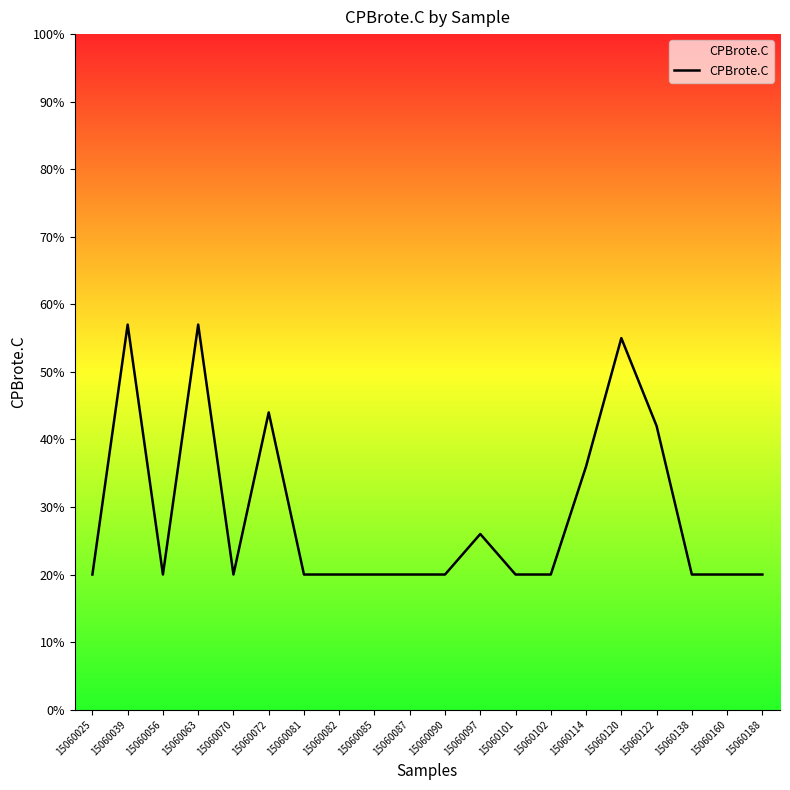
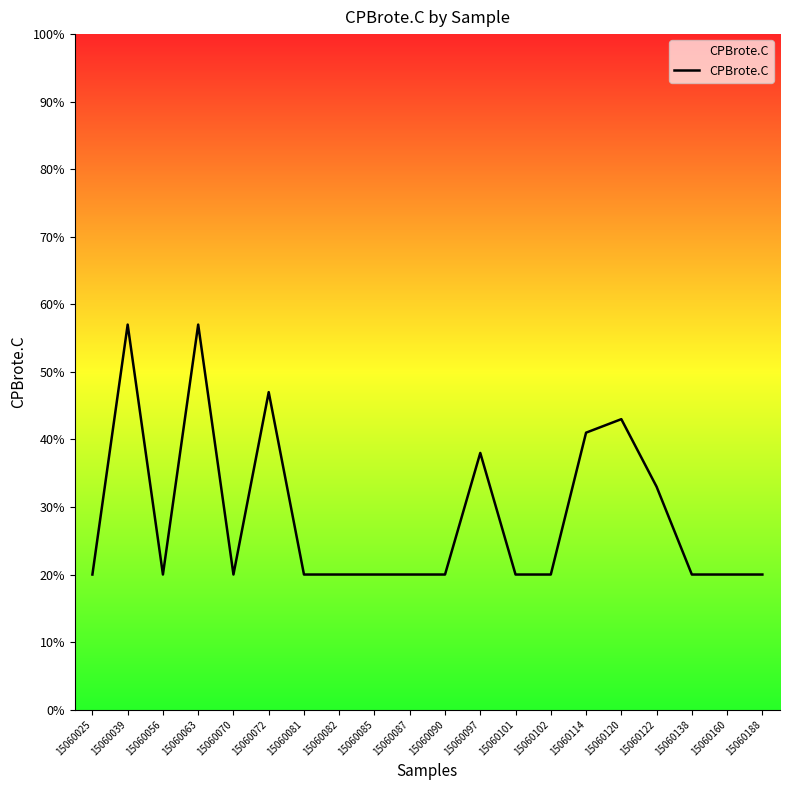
  {
    "15060025": "20%",
    "15060039": "57%",
    "15060056": "20%",
    "15060063": "57%",
    "15060070": "20%",
-   "15060072": "44%",
+   "15060072": "47%",
    "15060081": "20%",
    "15060082": "20%",
    "15060085": "20%",
    "15060087": "20%",
    "15060090": "20%",
-   "15060097": "26%",
+   "15060097": "38%",
    "15060101": "20%",
    "15060102": "20%",
-   "15060114": "36%",
-   "15060120": "55%",
-   "15060122": "42%",
+   "15060114": "41%",
+   "15060120": "43%",
+   "15060122": "33%",
    "15060138": "20%",
    "15060160": "20%",
    "15060188": "20%"
  }
